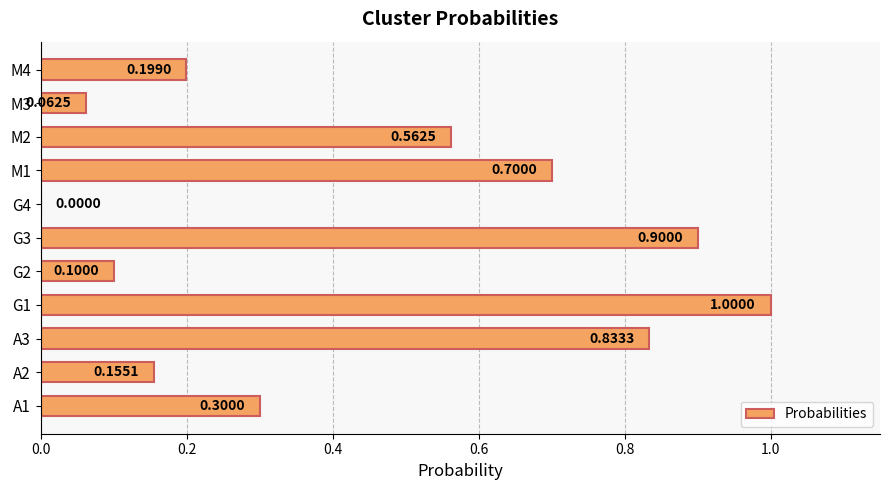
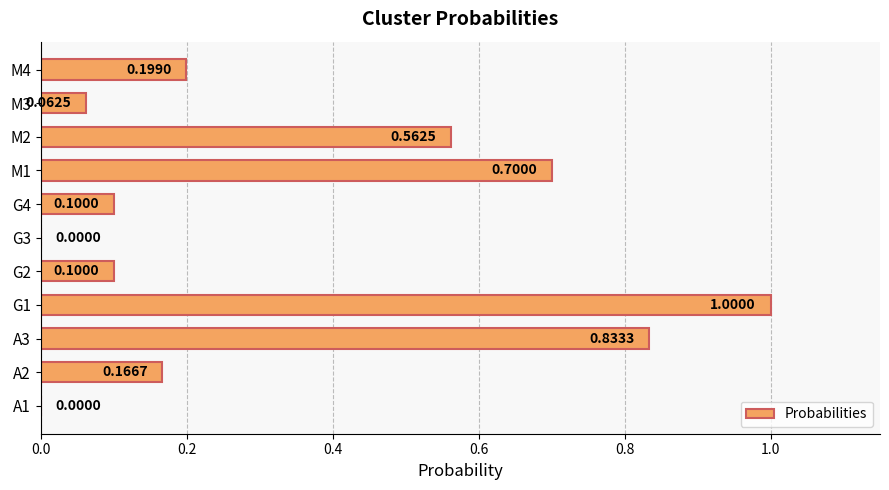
  {
    "M4": 0.1990,
    "M3": 0.0625,
    "M2": 0.5625,
    "M1": 0.7000,
-   "G4": 0.0000,
-   "G3": 0.9000,
+   "G4": 0.1000,
+   "G3": 0.0000,
    "G2": 0.1000,
    "G1": 1.0000,
    "A3": 0.8333,
-   "A2": 0.1551,
-   "A1": 0.3000
+   "A2": 0.1667,
+   "A1": 0.0000
  }
